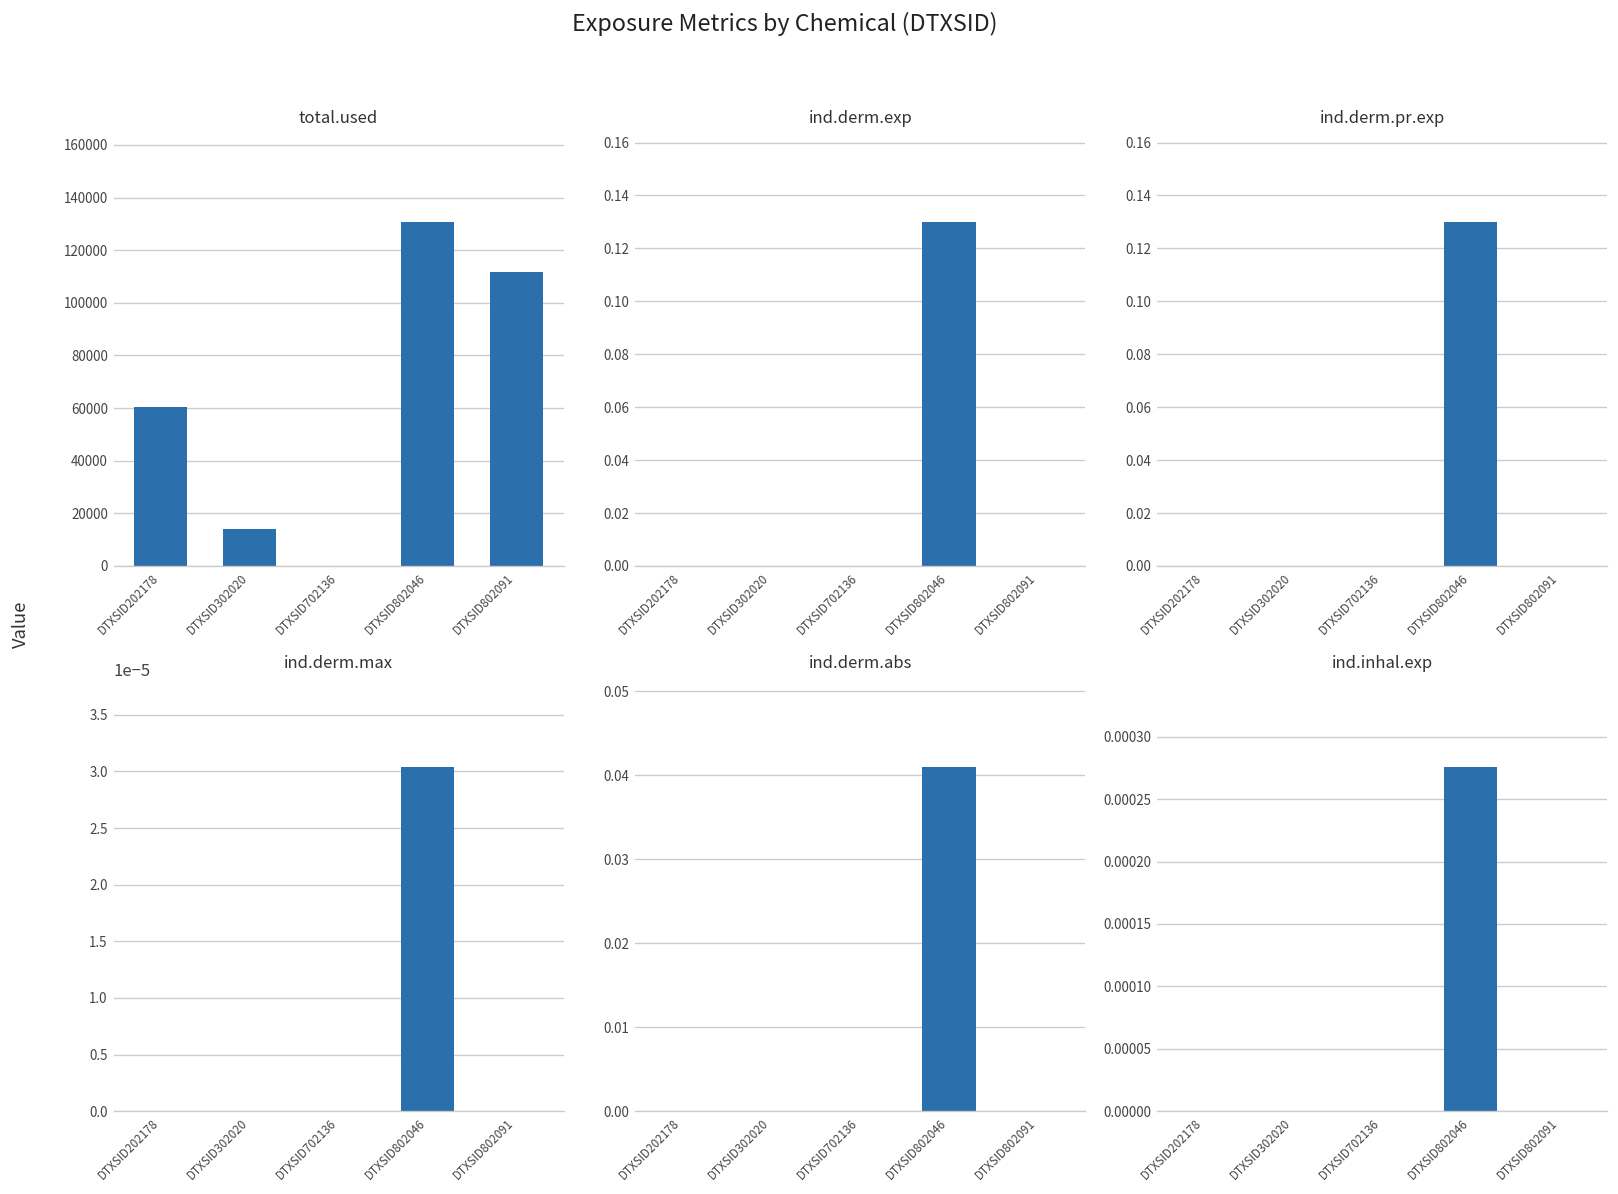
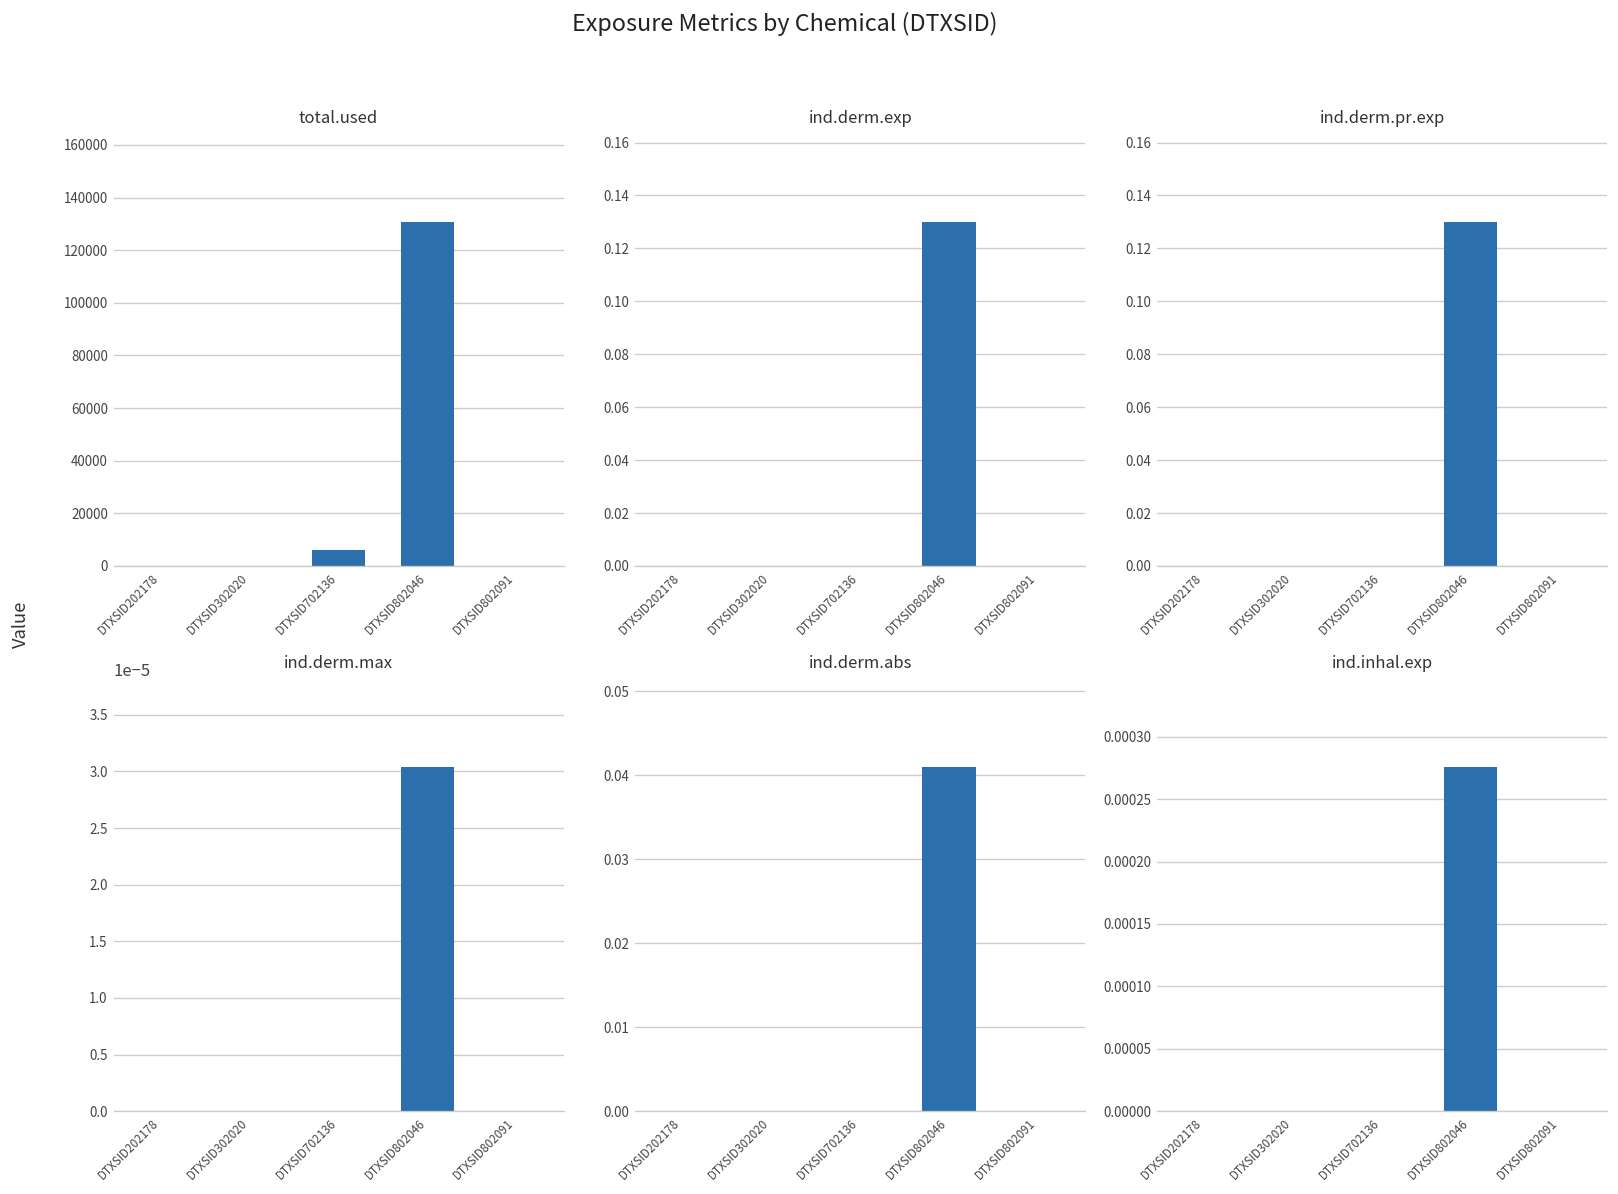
  {
    "total.used": {
-     "DTXSID202178": 60000,
-     "DTXSID302020": 14000,
-     "DTXSID702136": 0,
+     "DTXSID202178": 0,
+     "DTXSID302020": 0,
+     "DTXSID702136": 6000,
      "DTXSID802046": 131000,
-     "DTXSID802091": 112000
+     "DTXSID802091": 0
    },
    "ind.derm.exp": {
      "DTXSID202178": 0.000,
      "DTXSID302020": 0.000,
      "DTXSID702136": 0.000,
      "DTXSID802046": 0.130,
      "DTXSID802091": 0.000
    },
    "ind.derm.pr.exp": {
      "DTXSID202178": 0.000,
      "DTXSID302020": 0.000,
      "DTXSID702136": 0.000,
      "DTXSID802046": 0.130,
      "DTXSID802091": 0.000
    },
    "ind.derm.max": {
      "DTXSID202178": 0.000000,
      "DTXSID302020": 0.000000,
      "DTXSID702136": 0.000000,
      "DTXSID802046": 0.000030,
      "DTXSID802091": 0.000000
    },
    "ind.derm.abs": {
      "DTXSID202178": 0.000,
      "DTXSID302020": 0.000,
      "DTXSID702136": 0.000,
      "DTXSID802046": 0.041,
      "DTXSID802091": 0.000
    },
    "ind.inhal.exp": {
      "DTXSID202178": 0.000000,
      "DTXSID302020": 0.000000,
      "DTXSID702136": 0.000000,
      "DTXSID802046": 0.000276,
      "DTXSID802091": 0.000000
    }
  }
